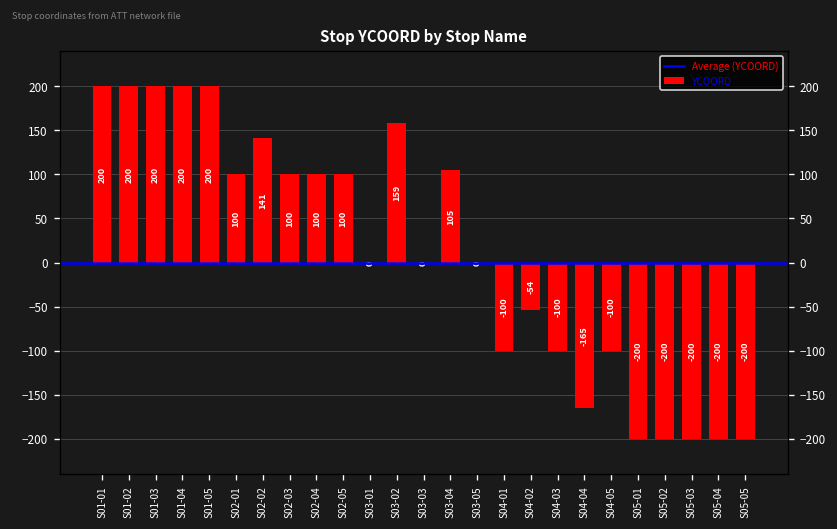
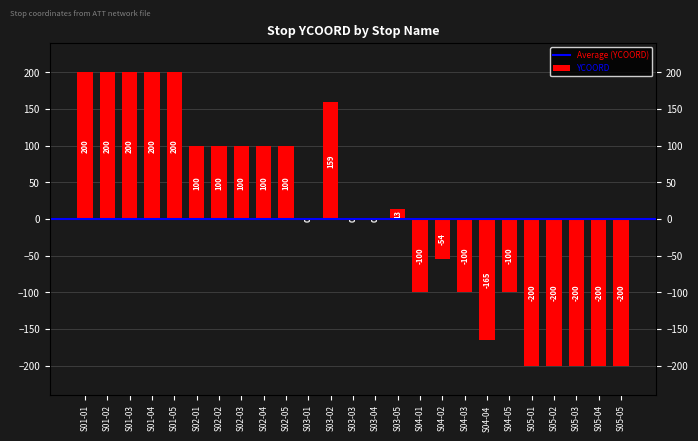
  {
    "S01-01": 200,
    "S01-02": 200,
    "S01-03": 200,
    "S01-04": 200,
    "S01-05": 200,
    "S02-01": 100,
-   "S02-02": 141,
+   "S02-02": 100,
    "S02-03": 100,
    "S02-04": 100,
    "S02-05": 100,
    "S03-01": 0,
    "S03-02": 159,
    "S03-03": 0,
-   "S03-04": 105,
-   "S03-05": 0,
+   "S03-04": 0,
+   "S03-05": 13,
    "S04-01": -100,
    "S04-02": -54,
    "S04-03": -100,
    "S04-04": -165,
    "S04-05": -100,
    "S05-01": -200,
    "S05-02": -200,
    "S05-03": -200,
    "S05-04": -200,
    "S05-05": -200
  }
